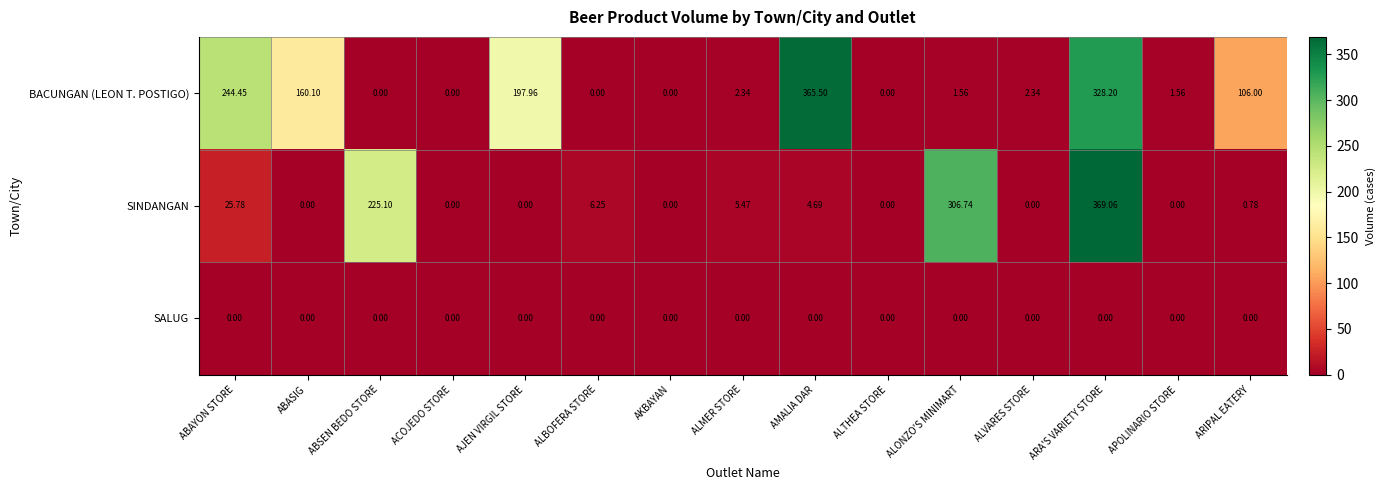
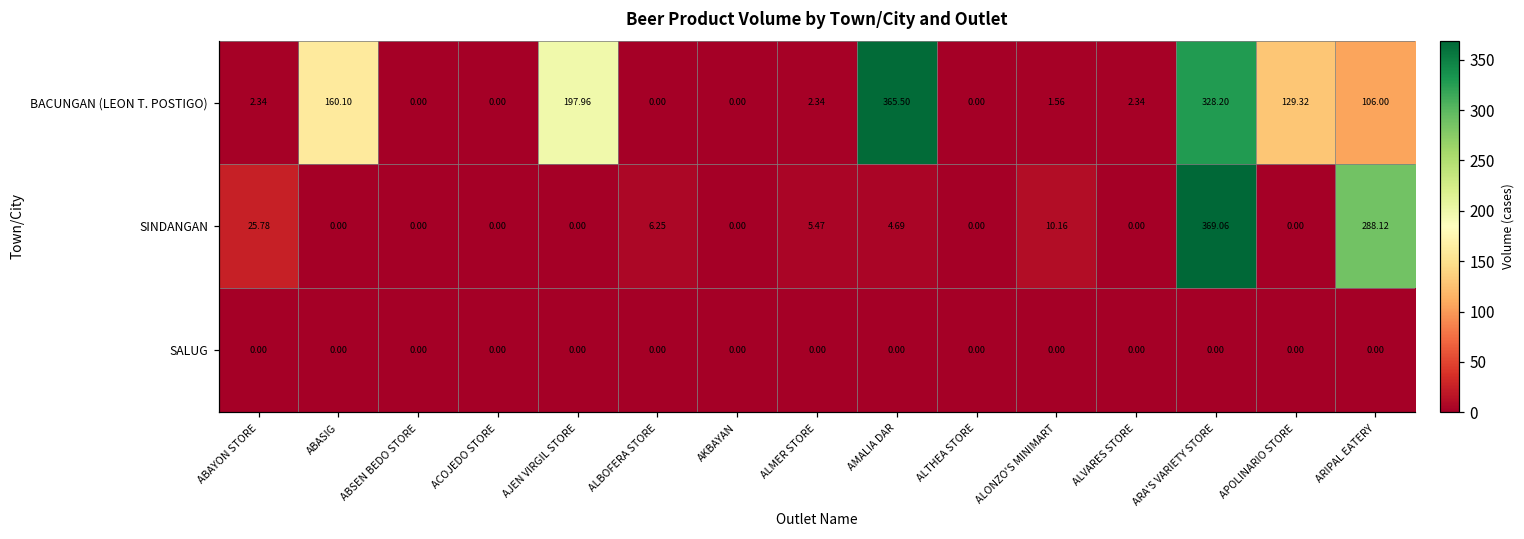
  {
    "BACUNGAN (LEON T. POSTIGO)": {
-     "ABAYON STORE": 244.45,
+     "ABAYON STORE": 2.34,
      "ABASIG": 160.10,
      "ABSEN BEDO STORE": 0.00,
      "ACOJEDO STORE": 0.00,
      "AJEN VIRGIL STORE": 197.96,
      "ALBOFERA STORE": 0.00,
      "AKBAYAN": 0.00,
      "ALMER STORE": 2.34,
      "AMALIA DAR": 365.50,
      "ALTHEA STORE": 0.00,
      "ALONZO'S MINIMART": 1.56,
      "ALVARES STORE": 2.34,
      "ARA'S VARIETY STORE": 328.20,
-     "APOLINARIO STORE": 1.56,
+     "APOLINARIO STORE": 129.32,
      "ARIPAL EATERY": 106.00
    },
    "SINDANGAN": {
      "ABAYON STORE": 25.78,
      "ABASIG": 0.00,
-     "ABSEN BEDO STORE": 225.10,
+     "ABSEN BEDO STORE": 0.00,
      "ACOJEDO STORE": 0.00,
      "AJEN VIRGIL STORE": 0.00,
      "ALBOFERA STORE": 6.25,
      "AKBAYAN": 0.00,
      "ALMER STORE": 5.47,
      "AMALIA DAR": 4.69,
      "ALTHEA STORE": 0.00,
-     "ALONZO'S MINIMART": 306.74,
+     "ALONZO'S MINIMART": 10.16,
      "ALVARES STORE": 0.00,
      "ARA'S VARIETY STORE": 369.06,
      "APOLINARIO STORE": 0.00,
-     "ARIPAL EATERY": 0.78
+     "ARIPAL EATERY": 288.12
    },
    "SALUG": {
      "ABAYON STORE": 0.00,
      "ABASIG": 0.00,
      "ABSEN BEDO STORE": 0.00,
      "ACOJEDO STORE": 0.00,
      "AJEN VIRGIL STORE": 0.00,
      "ALBOFERA STORE": 0.00,
      "AKBAYAN": 0.00,
      "ALMER STORE": 0.00,
      "AMALIA DAR": 0.00,
      "ALTHEA STORE": 0.00,
      "ALONZO'S MINIMART": 0.00,
      "ALVARES STORE": 0.00,
      "ARA'S VARIETY STORE": 0.00,
      "APOLINARIO STORE": 0.00,
      "ARIPAL EATERY": 0.00
    }
  }
